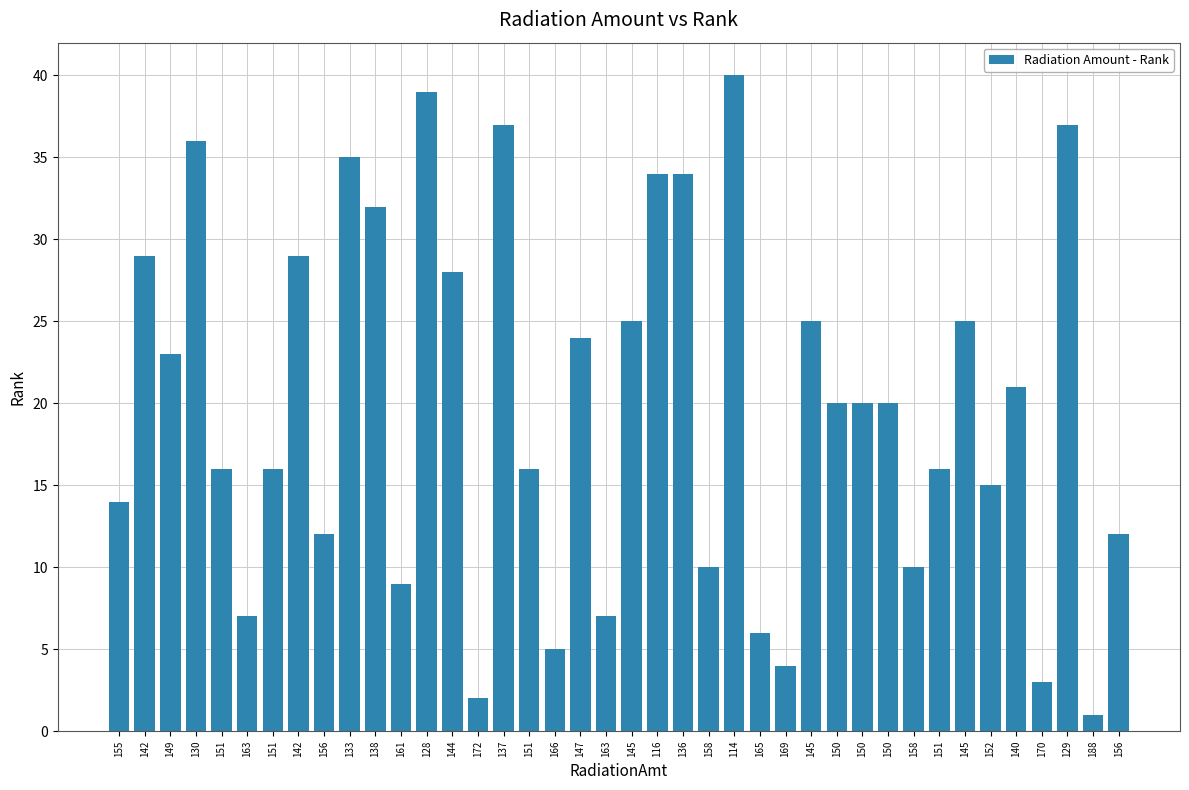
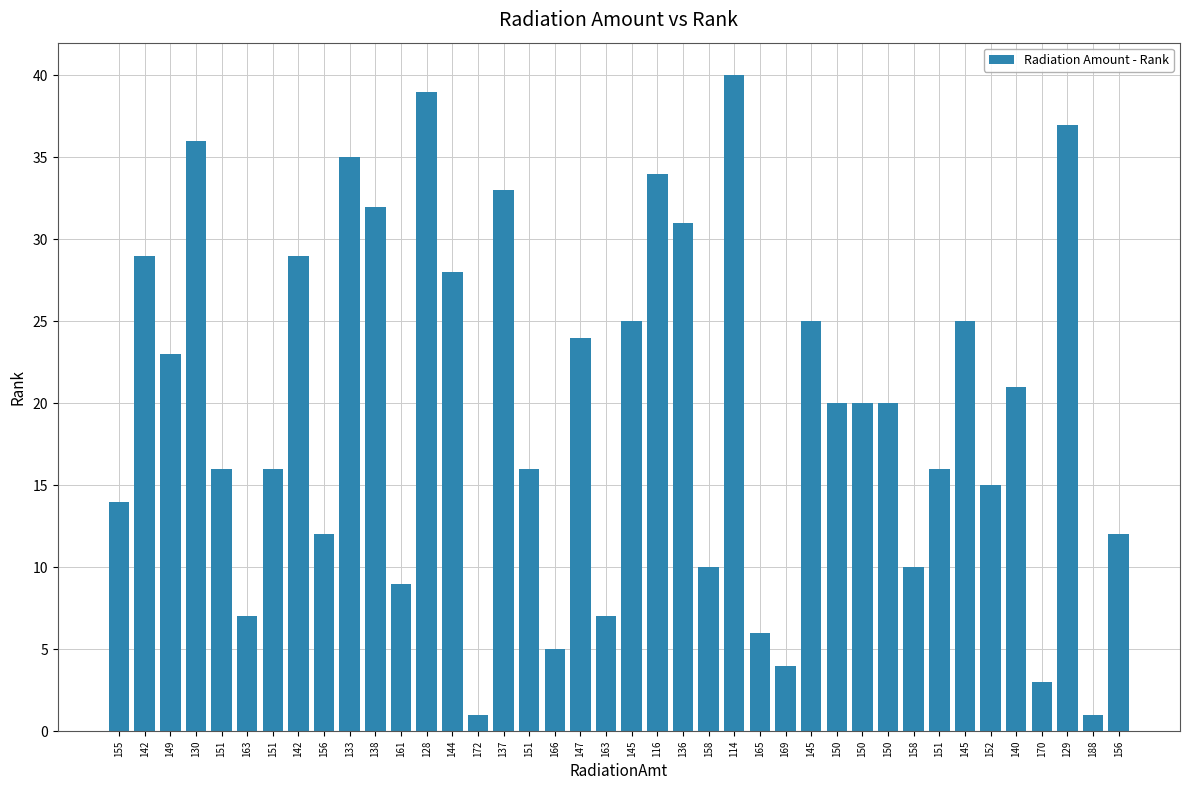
  {
    "155": 14,
    "149": 23,
    "130": 36,
    "133": 35,
    "138": 32,
    "161": 9,
    "128": 39,
    "144": 28,
-   "172": 2,
-   "137": 37,
+   "172": 1,
+   "137": 33,
    "166": 5,
    "147": 24,
    "116": 34,
-   "136": 34,
+   "136": 31,
    "114": 40,
    "165": 6,
    "169": 4,
    "152": 15,
    "140": 21,
    "170": 3,
    "129": 37,
    "188": 1
  }
